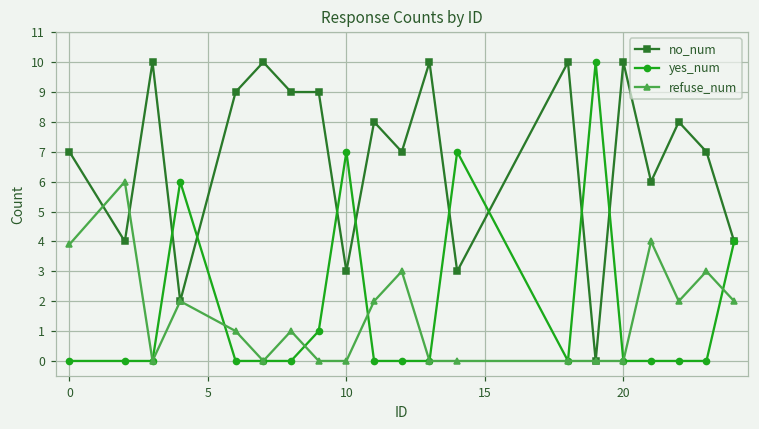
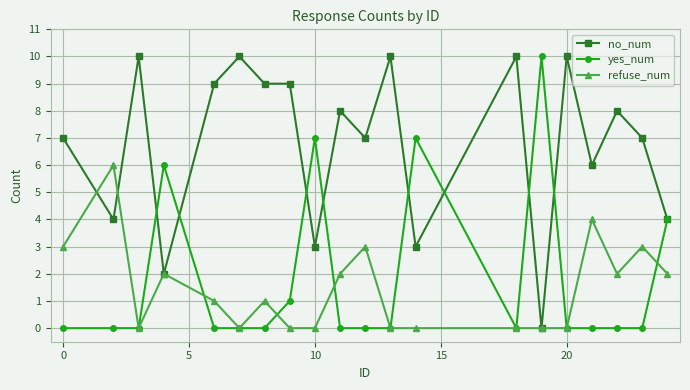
  {
    "refuse_num": {
-     "0": 3.9,
+     "0": 3.0,
      "10": 0.0
    }
  }
